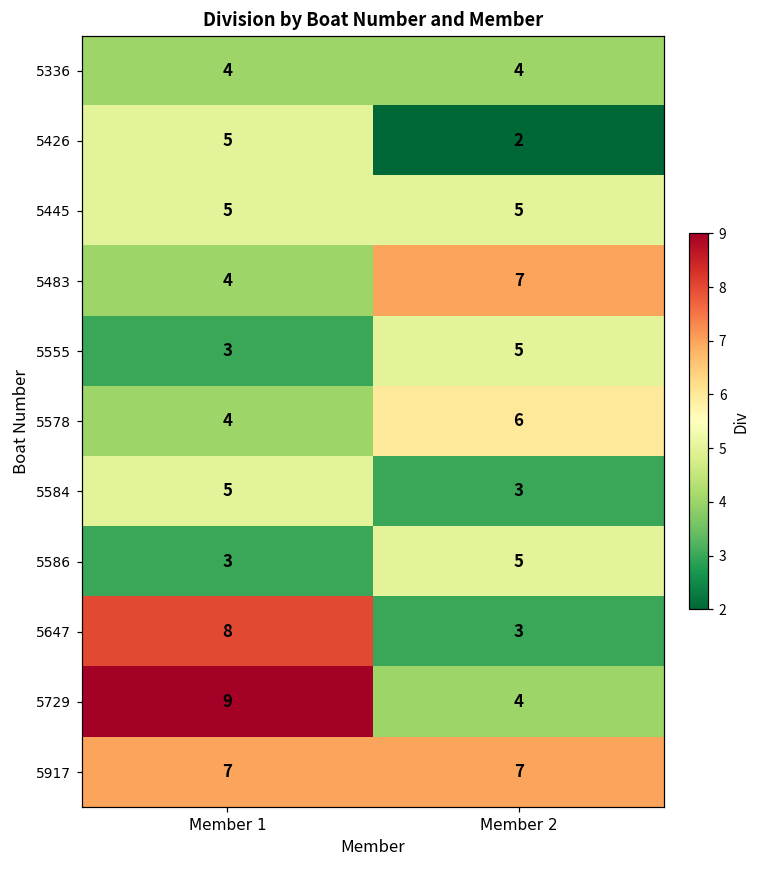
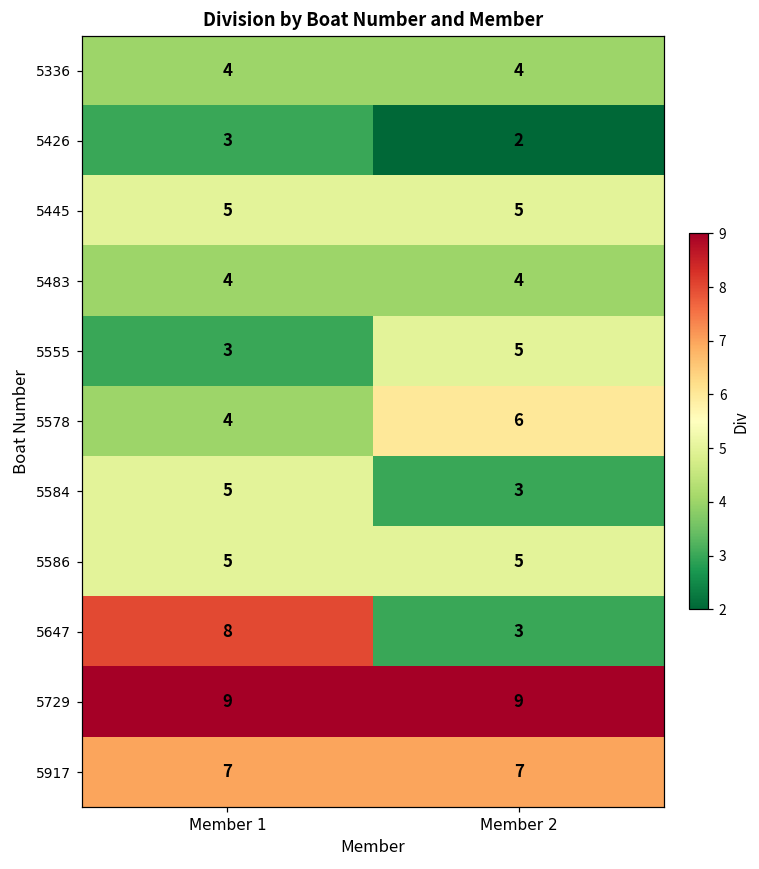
  {
    "5336": {
      "Member 1": 4,
      "Member 2": 4
    },
    "5426": {
-     "Member 1": 5,
+     "Member 1": 3,
      "Member 2": 2
    },
    "5445": {
      "Member 1": 5,
      "Member 2": 5
    },
    "5483": {
      "Member 1": 4,
-     "Member 2": 7
+     "Member 2": 4
    },
    "5555": {
      "Member 1": 3,
      "Member 2": 5
    },
    "5578": {
      "Member 1": 4,
      "Member 2": 6
    },
    "5584": {
      "Member 1": 5,
      "Member 2": 3
    },
    "5586": {
-     "Member 1": 3,
+     "Member 1": 5,
      "Member 2": 5
    },
    "5647": {
      "Member 1": 8,
      "Member 2": 3
    },
    "5729": {
      "Member 1": 9,
-     "Member 2": 4
+     "Member 2": 9
    },
    "5917": {
      "Member 1": 7,
      "Member 2": 7
    }
  }
